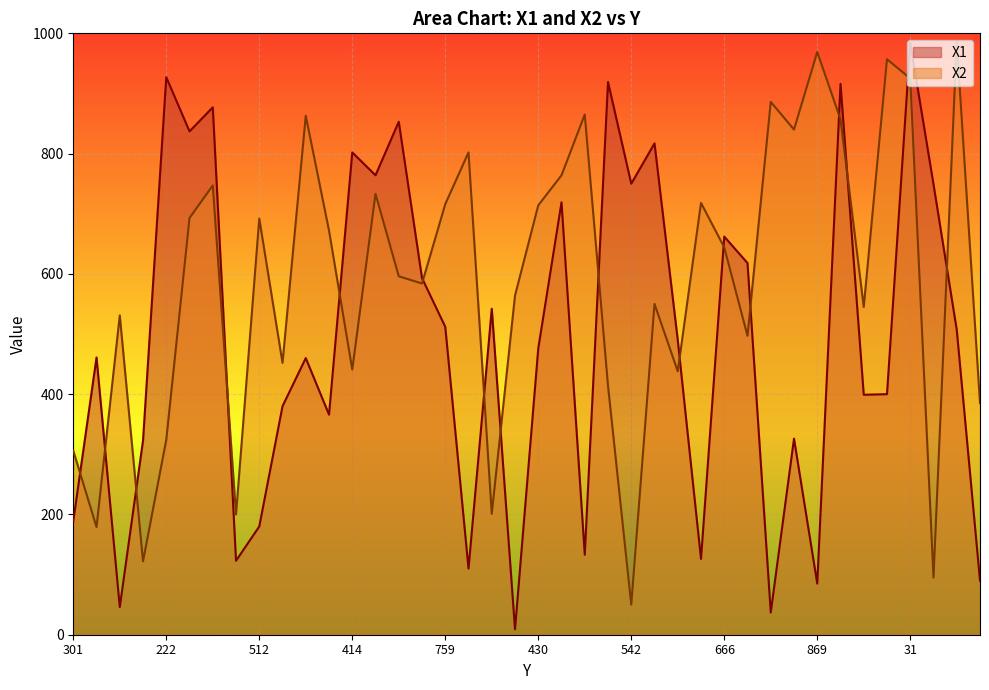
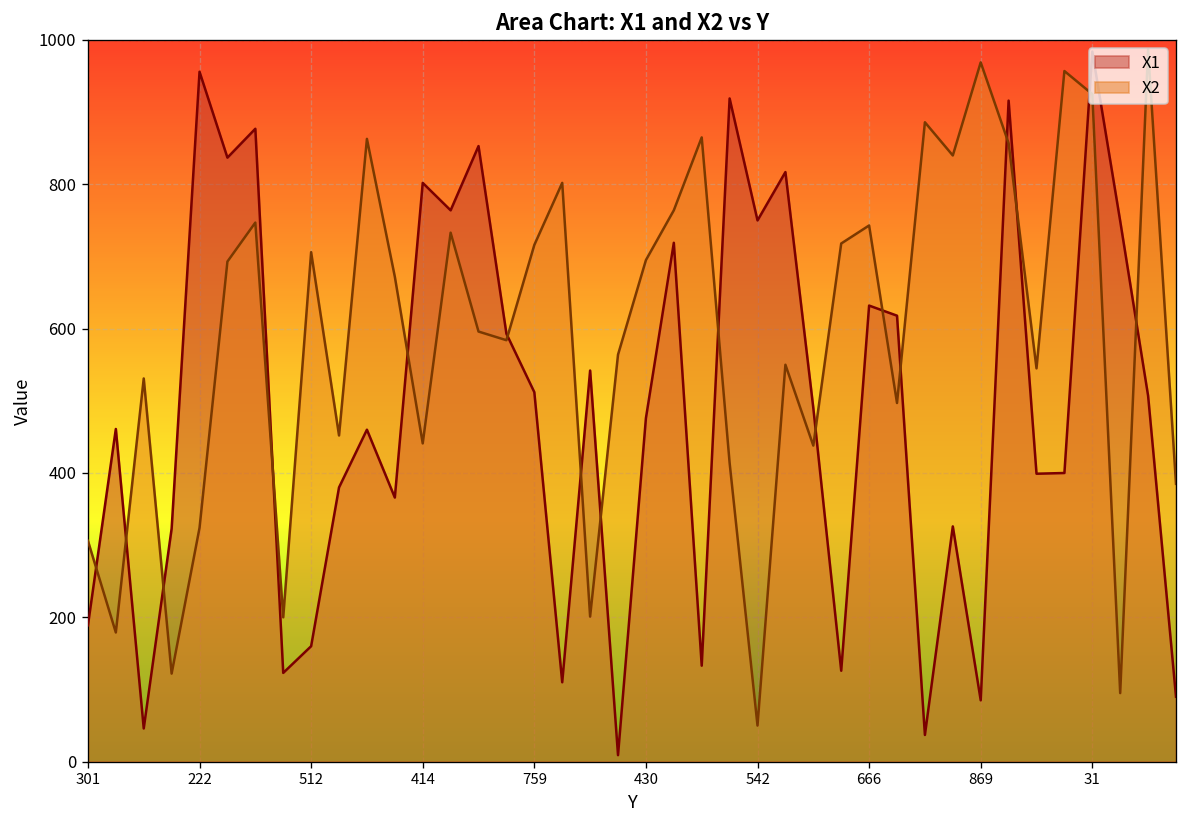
  {
    "X1": {
      "301": 190,
-     "222": 930,
-     "512": 180,
+     "222": 960,
+     "512": 160,
      "414": 800,
      "759": 510,
      "430": 480,
      "542": 750,
-     "666": 660,
+     "666": 630,
      "869": 90
    },
    "X2": {
      "301": 310,
      "222": 320,
-     "512": 690,
+     "512": 710,
      "414": 440,
      "759": 720,
-     "430": 710,
+     "430": 700,
      "542": 50,
-     "666": 640,
+     "666": 740,
      "869": 970
    }
  }
